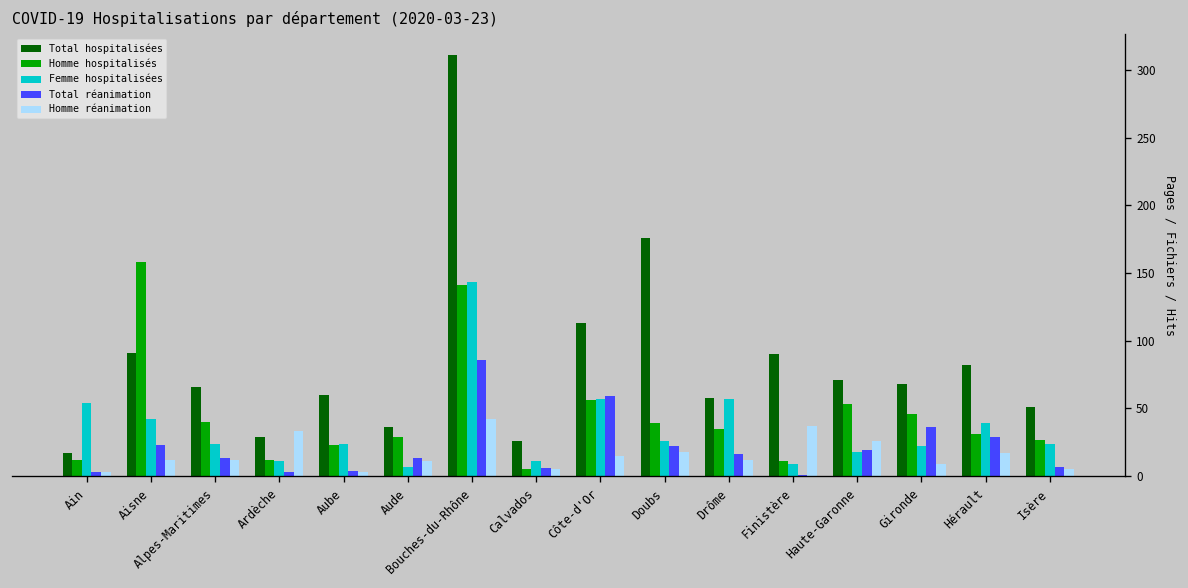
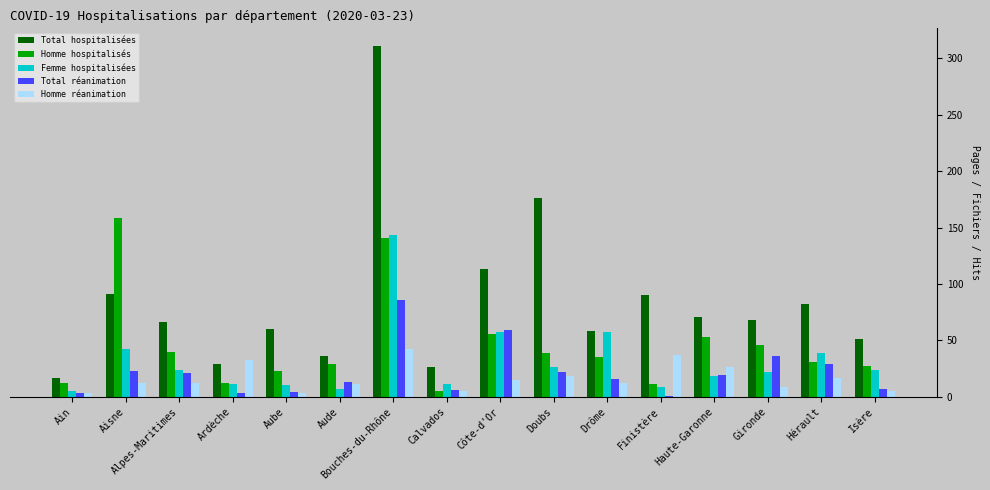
  {
    "Total hospitalisées": {
      "Ain": 17,
      "Aisne": 91,
      "Alpes-Maritimes": 66,
      "Ardèche": 29,
      "Aube": 60,
      "Aude": 36,
      "Bouches-du-Rhône": 311,
      "Calvados": 26,
      "Côte-d'Or": 113,
      "Doubs": 176,
      "Drôme": 58,
      "Finistère": 90,
      "Haute-Garonne": 71,
      "Gironde": 68,
      "Hérault": 82,
      "Isère": 51
    },
    "Homme hospitalisés": {
      "Ain": 12,
      "Aisne": 158,
      "Alpes-Maritimes": 40,
      "Ardèche": 12,
      "Aube": 23,
      "Aude": 29,
      "Bouches-du-Rhône": 141,
      "Calvados": 5,
      "Côte-d'Or": 56,
      "Doubs": 39,
      "Drôme": 35,
      "Finistère": 11,
      "Haute-Garonne": 53,
      "Gironde": 46,
      "Hérault": 31,
      "Isère": 27
    },
    "Femme hospitalisées": {
-     "Ain": 54,
+     "Ain": 5,
      "Aisne": 42,
      "Alpes-Maritimes": 24,
      "Ardèche": 11,
-     "Aube": 24,
+     "Aube": 10,
      "Aude": 7,
      "Bouches-du-Rhône": 143,
      "Calvados": 11,
      "Côte-d'Or": 57,
      "Doubs": 26,
      "Drôme": 57,
      "Finistère": 9,
      "Haute-Garonne": 18,
      "Gironde": 22,
      "Hérault": 39,
      "Isère": 24
    },
    "Total réanimation": {
      "Ain": 3,
      "Aisne": 23,
-     "Alpes-Maritimes": 13,
+     "Alpes-Maritimes": 21,
      "Ardèche": 3,
      "Aube": 4,
      "Aude": 13,
      "Bouches-du-Rhône": 86,
      "Calvados": 6,
      "Côte-d'Or": 59,
      "Doubs": 22,
      "Drôme": 16,
      "Haute-Garonne": 19,
      "Gironde": 36,
      "Hérault": 29,
      "Isère": 7
    },
    "Homme réanimation": {
      "Ain": 3,
      "Aisne": 12,
      "Alpes-Maritimes": 12,
      "Ardèche": 33,
      "Aube": 3,
      "Aude": 11,
      "Bouches-du-Rhône": 42,
      "Calvados": 5,
      "Côte-d'Or": 15,
      "Doubs": 18,
      "Drôme": 12,
      "Finistère": 37,
      "Haute-Garonne": 26,
      "Gironde": 9,
      "Hérault": 17,
      "Isère": 5
    }
  }
